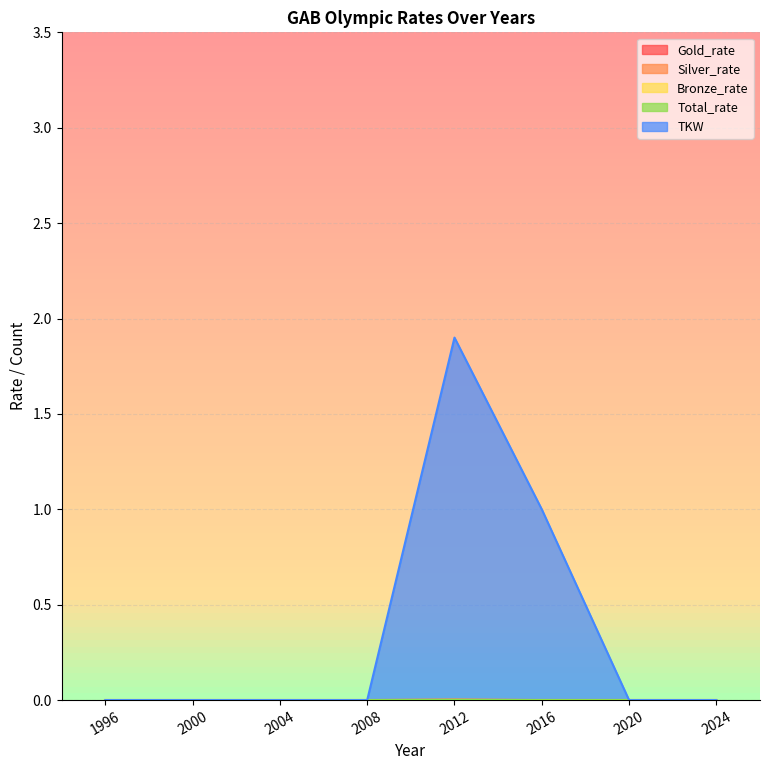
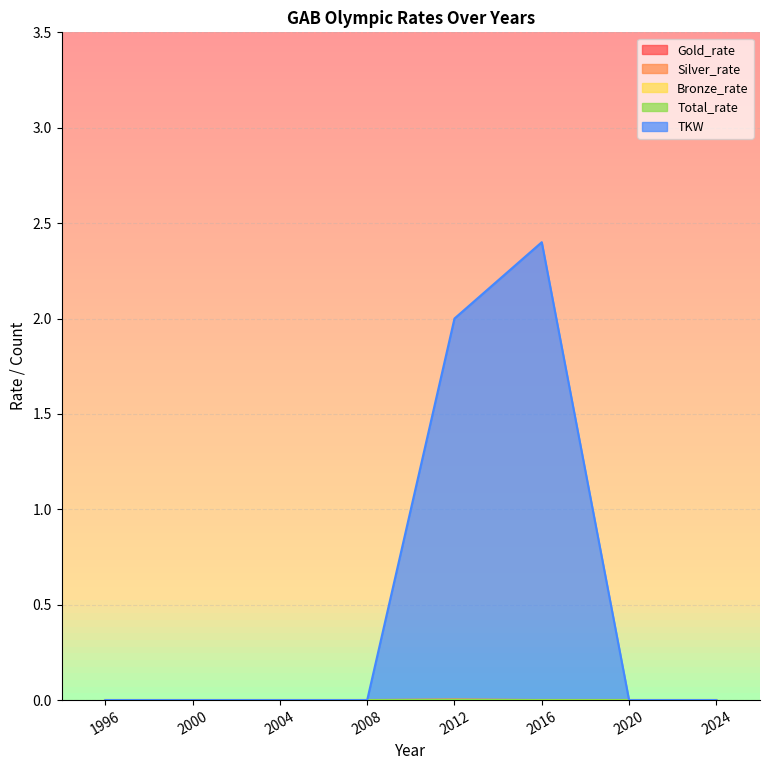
  {
    "TKW": {
-     "2012": 1.9,
-     "2016": 1.0
+     "2012": 2.0,
+     "2016": 2.4
    }
  }
